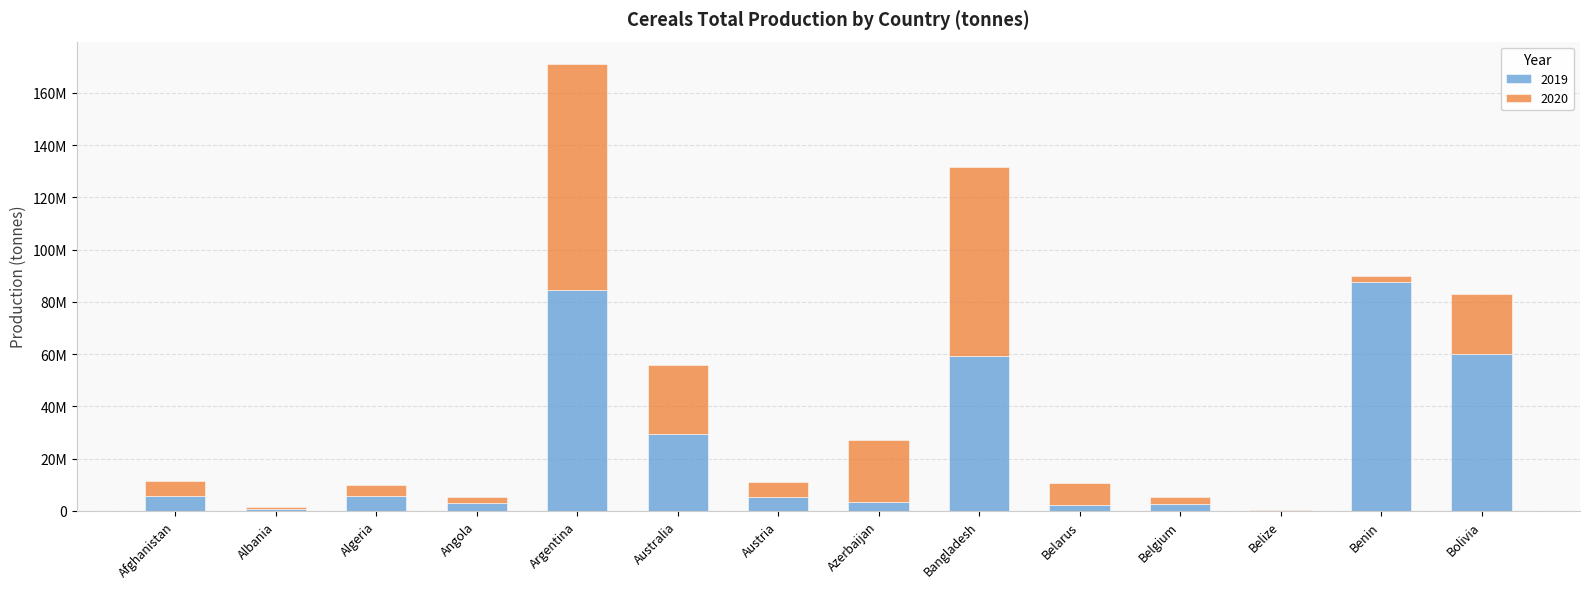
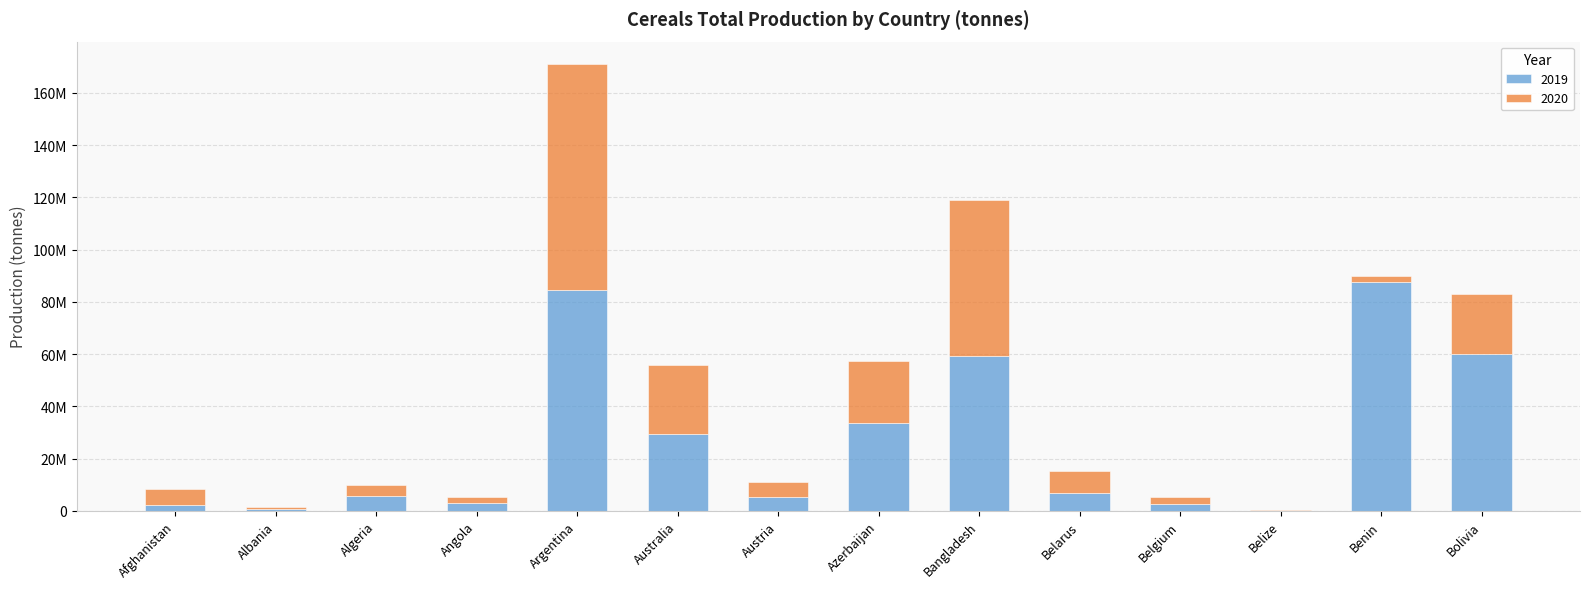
  {
    "2019": {
-     "Afghanistan": 6000000,
+     "Afghanistan": 2000000,
      "Algeria": 6000000,
      "Angola": 3000000,
      "Argentina": 85000000,
      "Australia": 29000000,
      "Austria": 5000000,
-     "Azerbaijan": 3000000,
+     "Azerbaijan": 34000000,
      "Bangladesh": 59000000,
-     "Belarus": 2000000,
+     "Belarus": 7000000,
      "Belgium": 3000000,
      "Benin": 88000000,
      "Bolivia": 60000000
    },
    "2020": {
      "Afghanistan": 6000000,
      "Algeria": 4000000,
      "Angola": 2000000,
      "Argentina": 87000000,
      "Australia": 27000000,
      "Austria": 6000000,
      "Azerbaijan": 24000000,
-     "Bangladesh": 73000000,
+     "Bangladesh": 60000000,
      "Belarus": 8000000,
      "Belgium": 3000000,
      "Benin": 2000000,
      "Bolivia": 23000000
    }
  }
